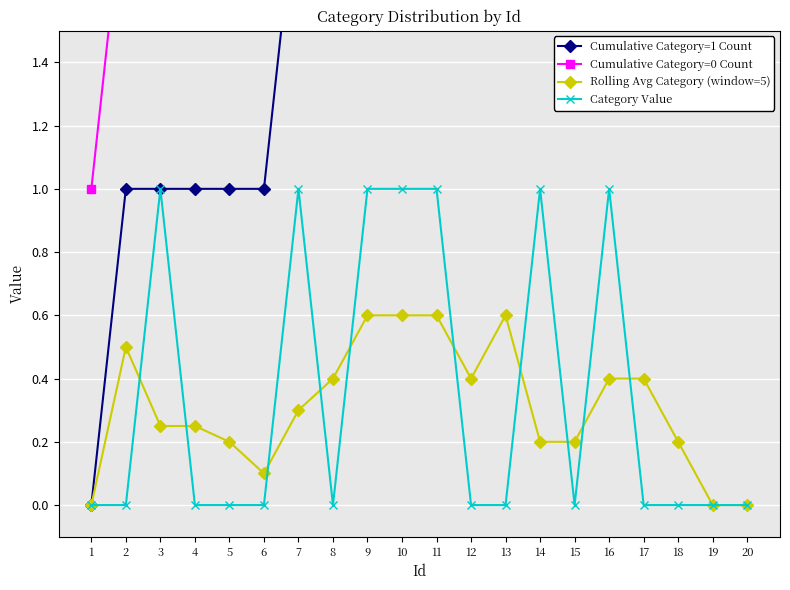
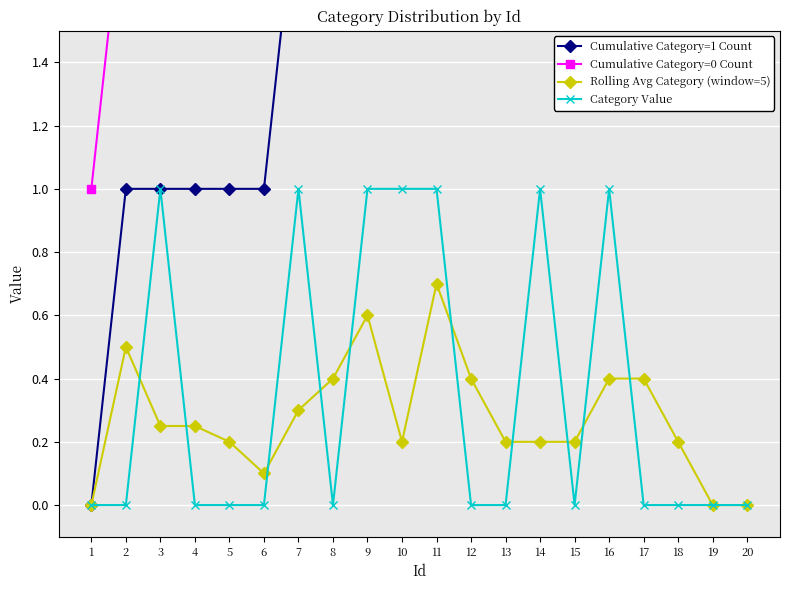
  {
    "Cumulative Category=1 Count": {
      "2": 1.0,
      "4": 1.0,
      "5": 1.0,
      "6": 1.0
    },
    "Cumulative Category=0 Count": {
      "1": 1.0
    },
    "Rolling Avg Category (window=5)": {
      "2": 0.5,
      "3": 0.25,
      "4": 0.25,
      "5": 0.2,
      "6": 0.1,
      "7": 0.3,
      "8": 0.4,
      "9": 0.6,
-     "10": 0.6,
-     "11": 0.6,
+     "10": 0.2,
+     "11": 0.7,
      "12": 0.4,
-     "13": 0.6,
+     "13": 0.2,
      "14": 0.2,
      "15": 0.2,
      "16": 0.4,
      "17": 0.4,
      "18": 0.2
    },
    "Category Value": {
      "2": 0.0,
      "4": 0.0,
      "5": 0.0,
      "6": 0.0,
      "7": 1.0,
      "8": 0.0,
      "9": 1.0,
      "10": 1.0,
      "11": 1.0,
      "12": 0.0,
      "13": 0.0,
      "14": 1.0,
      "15": 0.0,
      "16": 1.0,
      "17": 0.0,
      "18": 0.0
    }
  }
